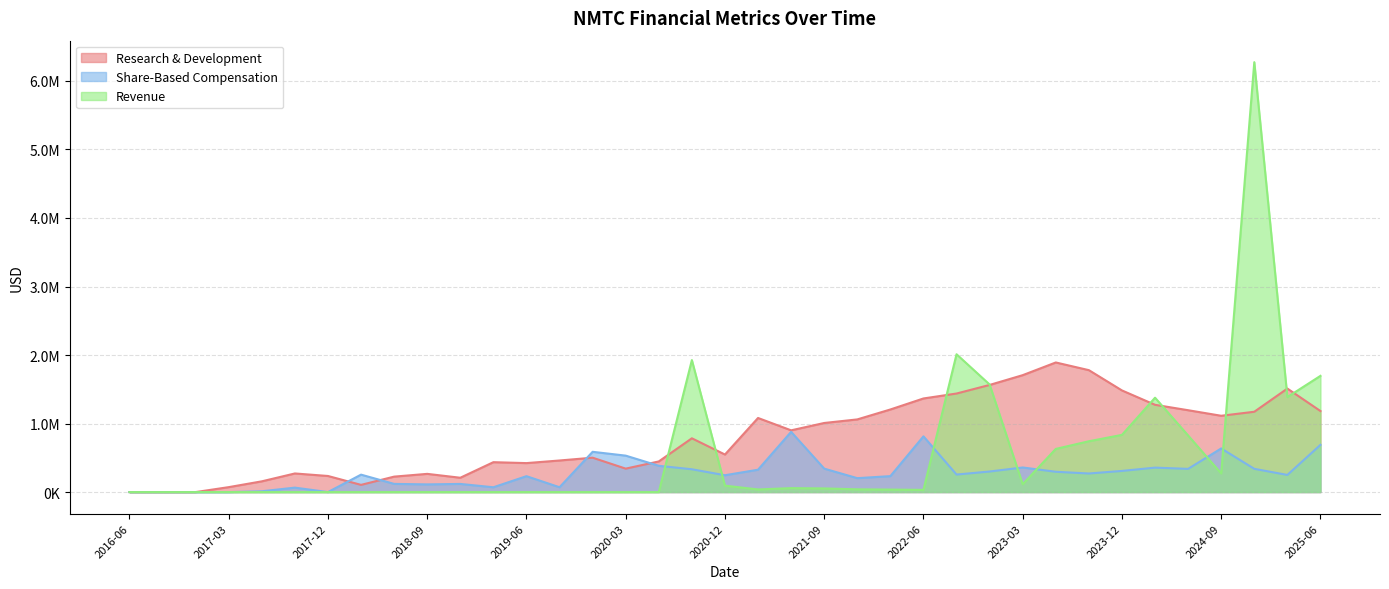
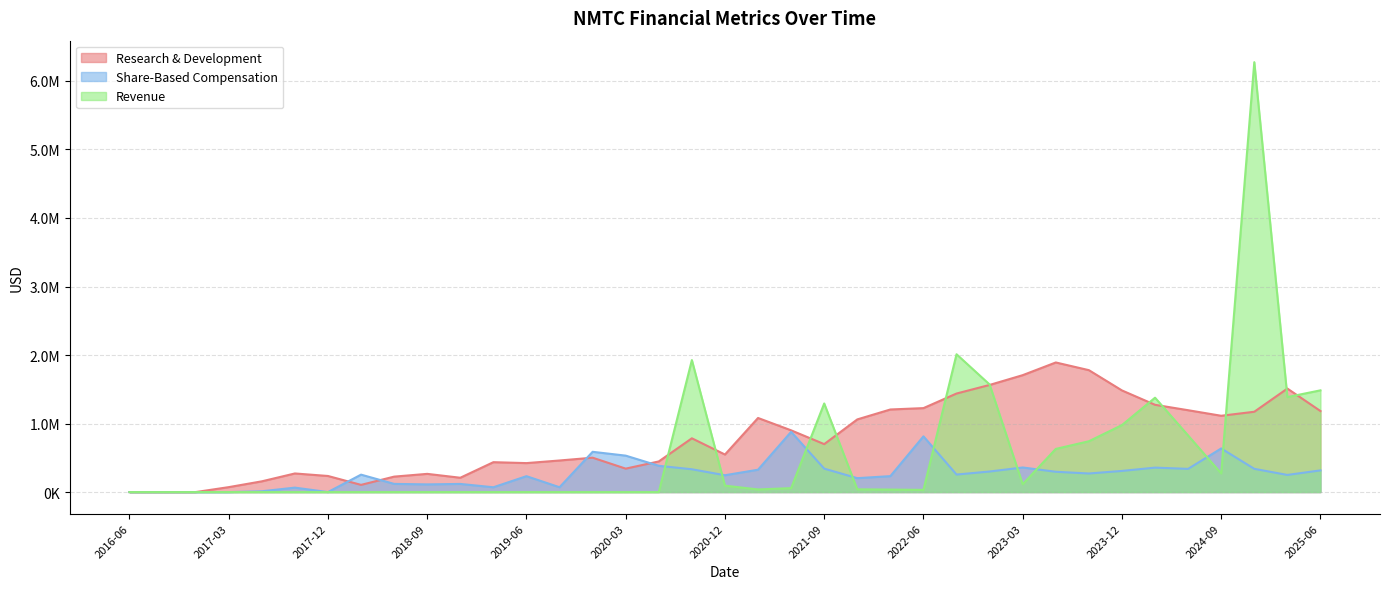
  {
    "Research & Development": {
      "2017-03": 100000,
      "2017-12": 200000,
      "2018-09": 300000,
      "2019-06": 400000,
      "2020-03": 300000,
      "2020-12": 500000,
-     "2021-09": 1000000,
-     "2022-06": 1400000,
+     "2021-09": 700000,
+     "2022-06": 1200000,
      "2023-03": 1700000,
      "2023-12": 1500000,
      "2024-09": 1100000,
      "2025-06": 1200000
    },
    "Share-Based Compensation": {
      "2018-09": 100000,
      "2019-06": 200000,
      "2020-03": 500000,
      "2020-12": 200000,
      "2021-09": 300000,
      "2022-06": 800000,
      "2023-03": 400000,
      "2023-12": 300000,
      "2024-09": 600000,
-     "2025-06": 700000
+     "2025-06": 300000
    },
    "Revenue": {
      "2018-09": 0,
      "2019-06": 0,
      "2020-03": 0,
      "2020-12": 100000,
-     "2021-09": 100000,
+     "2021-09": 1300000,
      "2022-06": 0,
      "2023-03": 100000,
-     "2023-12": 800000,
+     "2023-12": 1000000,
      "2024-09": 300000,
-     "2025-06": 1700000
+     "2025-06": 1500000
    }
  }
